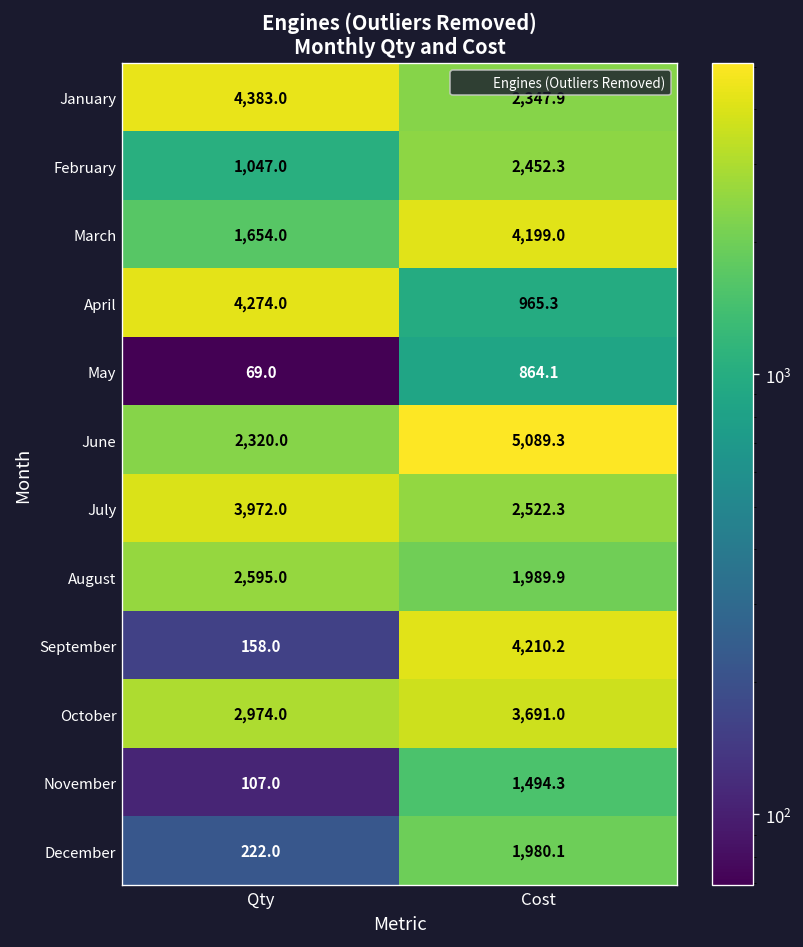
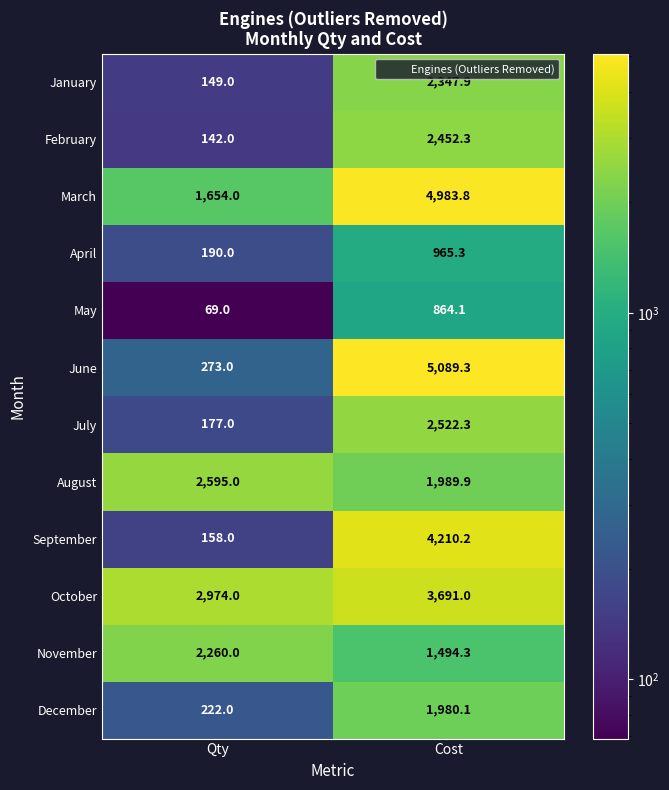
  {
    "January": {
-     "Qty": "4,383.0"
+     "Qty": "149.0"
    },
    "February": {
-     "Qty": "1,047.0",
+     "Qty": "142.0",
      "Cost": "2,452.3"
    },
    "March": {
      "Qty": "1,654.0",
-     "Cost": "4,199.0"
+     "Cost": "4,983.8"
    },
    "April": {
-     "Qty": "4,274.0",
+     "Qty": "190.0",
      "Cost": "965.3"
    },
    "May": {
      "Qty": "69.0",
      "Cost": "864.1"
    },
    "June": {
-     "Qty": "2,320.0",
+     "Qty": "273.0",
      "Cost": "5,089.3"
    },
    "July": {
-     "Qty": "3,972.0",
+     "Qty": "177.0",
      "Cost": "2,522.3"
    },
    "August": {
      "Qty": "2,595.0",
      "Cost": "1,989.9"
    },
    "September": {
      "Qty": "158.0",
      "Cost": "4,210.2"
    },
    "October": {
      "Qty": "2,974.0",
      "Cost": "3,691.0"
    },
    "November": {
-     "Qty": "107.0",
+     "Qty": "2,260.0",
      "Cost": "1,494.3"
    },
    "December": {
      "Qty": "222.0",
      "Cost": "1,980.1"
    }
  }
